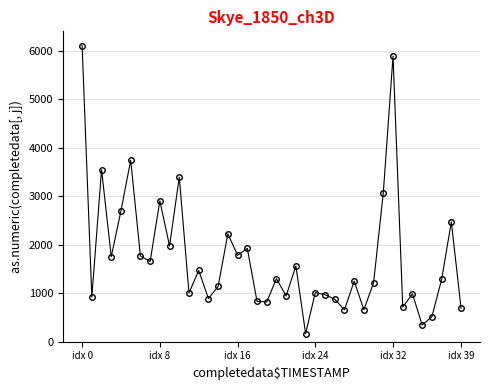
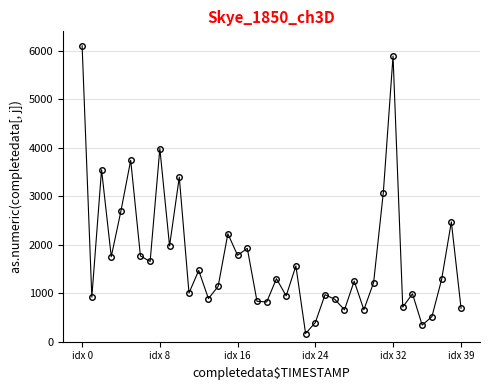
  {
    "idx 0": 6100,
-   "idx 8": 2900,
+   "idx 8": 4000,
    "idx 16": 1800,
-   "idx 24": 1000,
+   "idx 24": 400,
    "idx 32": 5900,
    "idx 39": 700
  }
